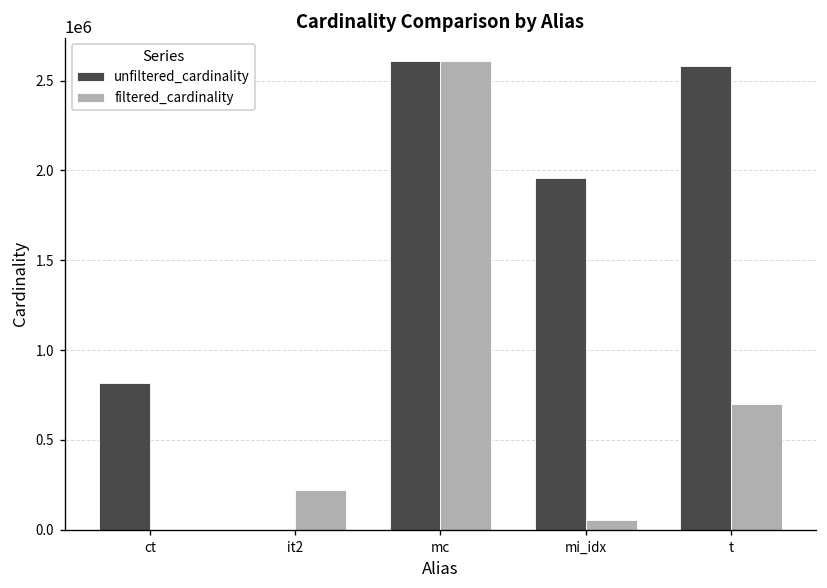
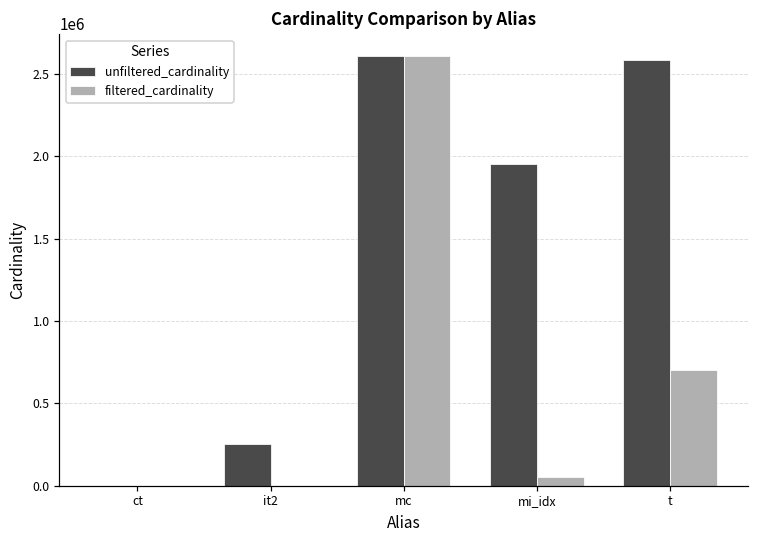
  {
    "unfiltered_cardinality": {
-     "ct": 820000,
-     "it2": 0,
+     "ct": 0,
+     "it2": 250000,
      "mc": 2610000,
      "mi_idx": 1960000,
      "t": 2580000
    },
    "filtered_cardinality": {
-     "it2": 220000,
+     "it2": 0,
      "mc": 2610000,
      "mi_idx": 50000,
      "t": 700000
    }
  }
